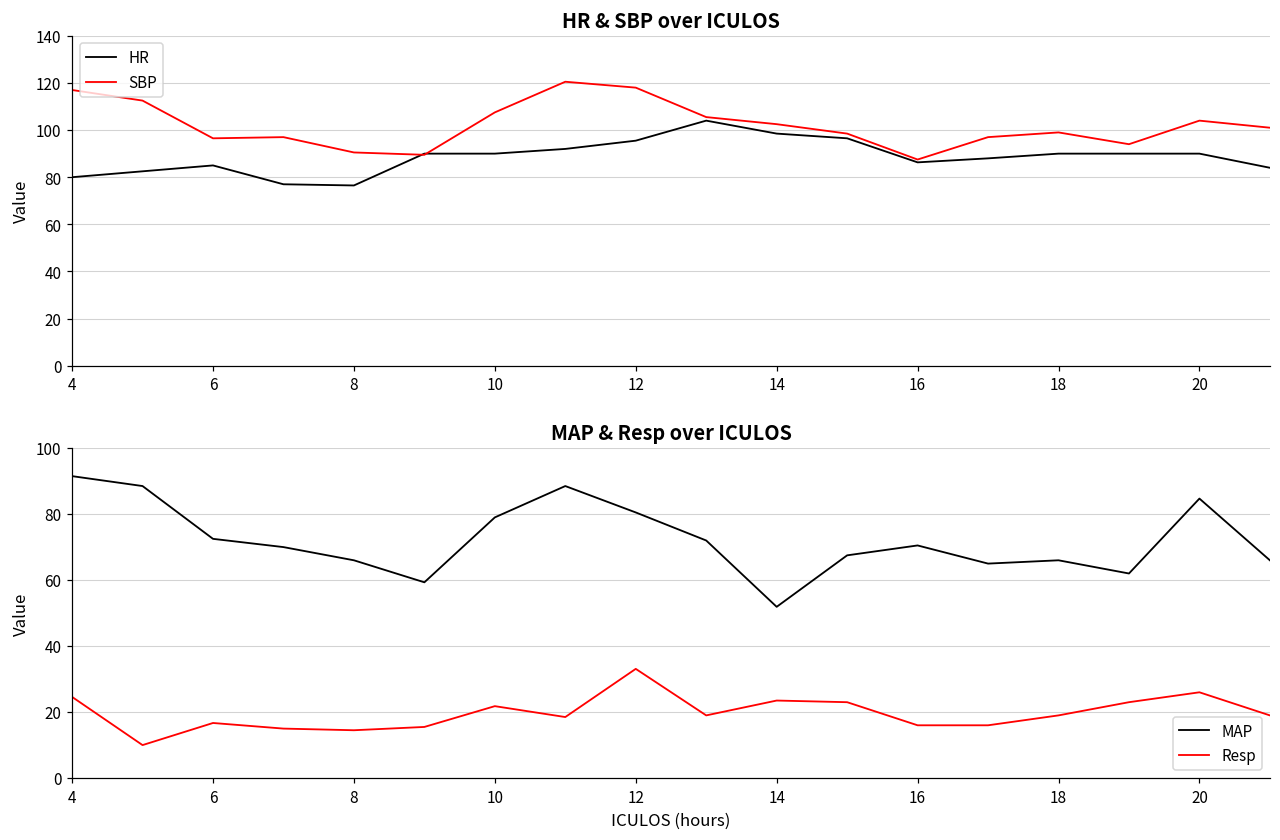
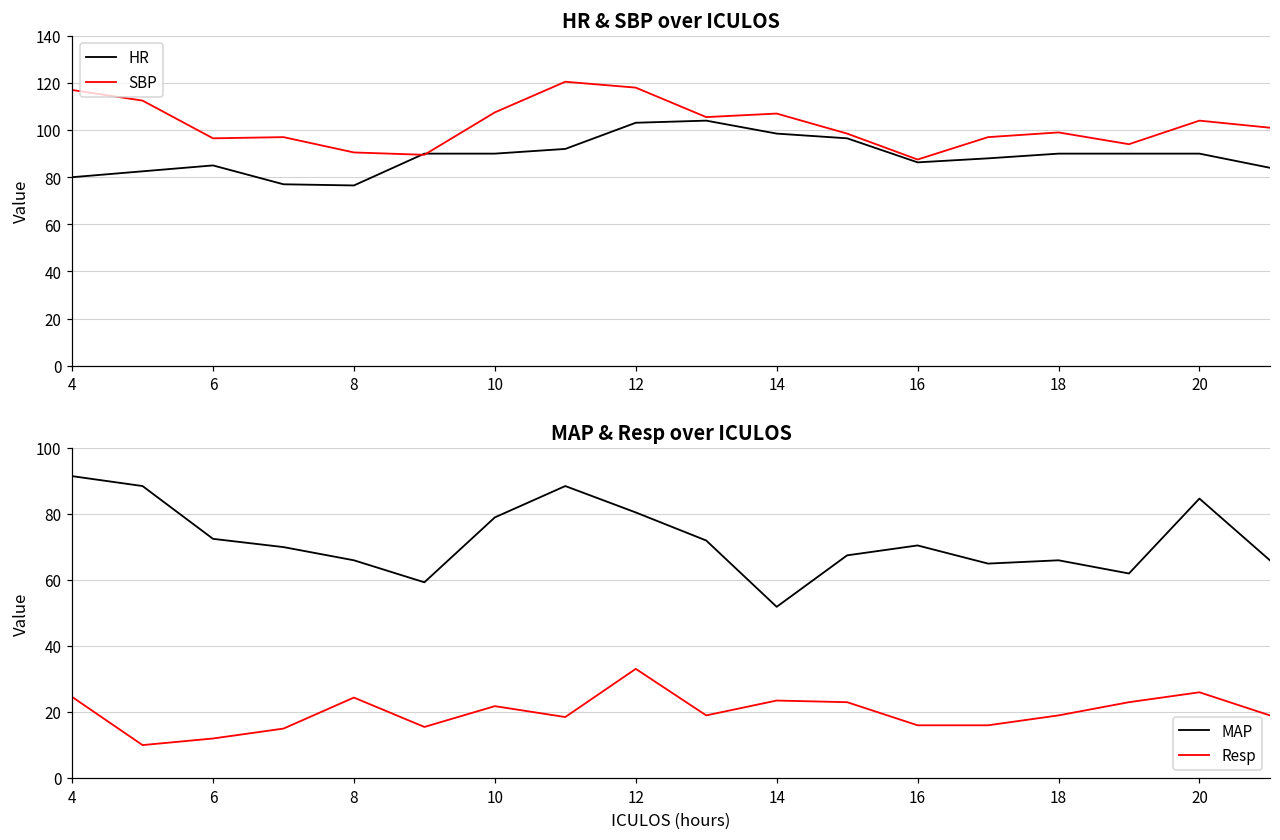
  {
    "HR & SBP over ICULOS": {
      "HR": {
        "4": 80,
        "6": 85,
        "8": 77,
        "10": 90,
-       "12": 96,
+       "12": 103,
        "14": 99,
        "16": 86,
        "18": 90,
        "20": 90
      },
      "SBP": {
        "4": 117,
        "6": 97,
        "8": 91,
        "10": 108,
        "12": 118,
-       "14": 103,
+       "14": 107,
        "16": 88,
        "18": 99,
        "20": 104
      }
    },
    "MAP & Resp over ICULOS": {
      "MAP": {
        "4": 92,
        "6": 73,
        "8": 66,
        "10": 79,
        "12": 81,
        "14": 52,
        "16": 71,
        "18": 66,
        "20": 85
      },
      "Resp": {
        "4": 25,
-       "6": 17,
-       "8": 15,
+       "6": 12,
+       "8": 24,
        "10": 22,
        "12": 33,
        "14": 24,
        "16": 16,
        "18": 19,
        "20": 26
      }
    }
  }
